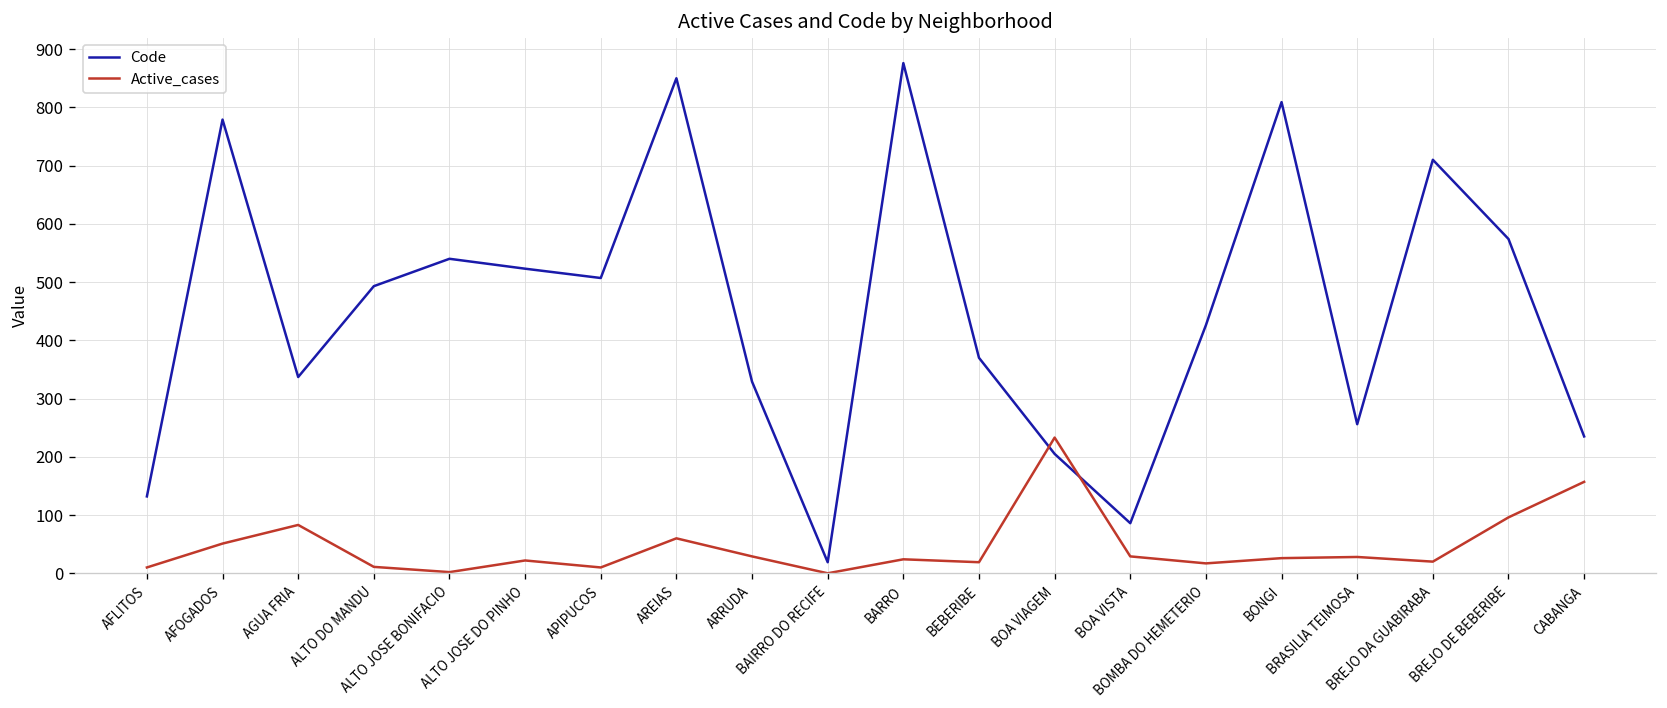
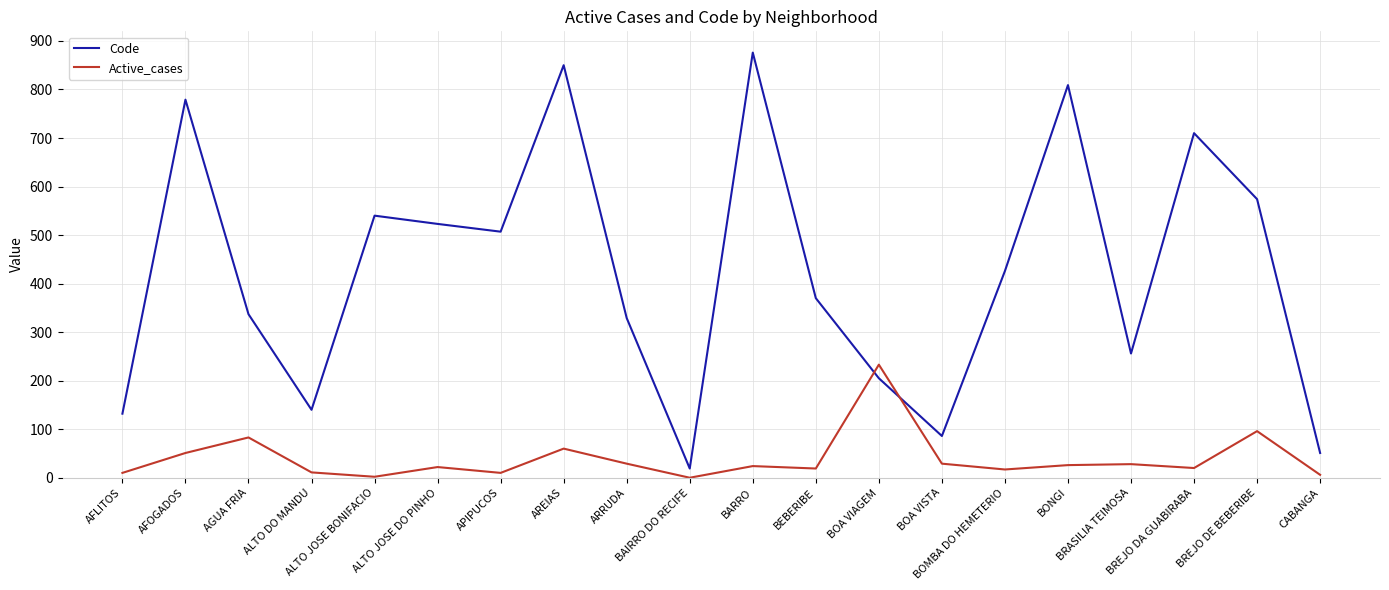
  {
    "Code": {
      "AFLITOS": 130,
      "AFOGADOS": 780,
      "AGUA FRIA": 340,
-     "ALTO DO MANDU": 490,
+     "ALTO DO MANDU": 140,
      "ALTO JOSE BONIFACIO": 540,
      "ALTO JOSE DO PINHO": 520,
      "APIPUCOS": 510,
      "AREIAS": 850,
      "ARRUDA": 330,
      "BAIRRO DO RECIFE": 20,
      "BARRO": 880,
      "BEBERIBE": 370,
      "BOA VIAGEM": 210,
      "BOA VISTA": 90,
      "BOMBA DO HEMETERIO": 430,
      "BONGI": 810,
      "BRASILIA TEIMOSA": 260,
      "BREJO DA GUABIRABA": 710,
      "BREJO DE BEBERIBE": 570,
-     "CABANGA": 240
+     "CABANGA": 50
    },
    "Active_cases": {
      "AFLITOS": 10,
      "AFOGADOS": 50,
      "AGUA FRIA": 80,
      "ALTO DO MANDU": 10,
      "ALTO JOSE BONIFACIO": 0,
      "ALTO JOSE DO PINHO": 20,
      "APIPUCOS": 10,
      "AREIAS": 60,
      "ARRUDA": 30,
      "BAIRRO DO RECIFE": 0,
      "BARRO": 20,
      "BEBERIBE": 20,
      "BOA VIAGEM": 230,
      "BOA VISTA": 30,
      "BOMBA DO HEMETERIO": 20,
      "BONGI": 30,
      "BRASILIA TEIMOSA": 30,
      "BREJO DA GUABIRABA": 20,
      "BREJO DE BEBERIBE": 100,
-     "CABANGA": 160
+     "CABANGA": 10
    }
  }
